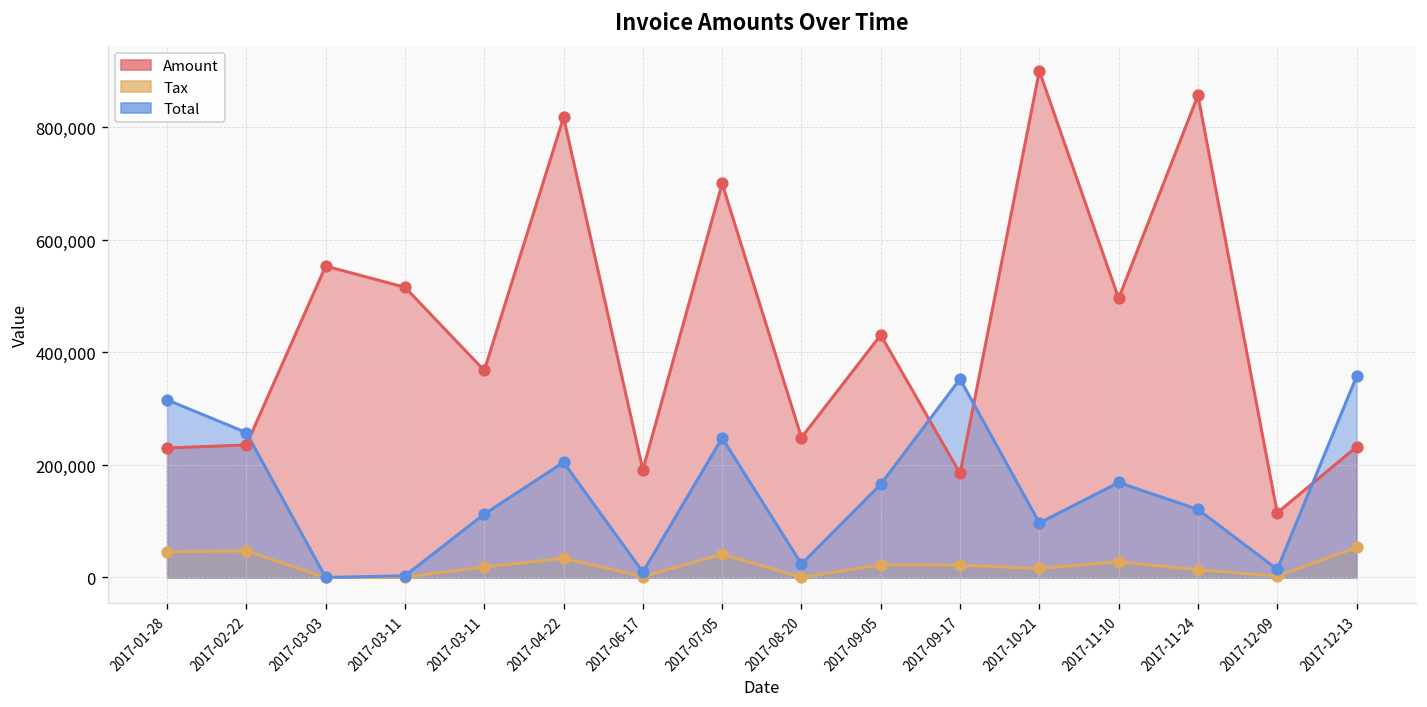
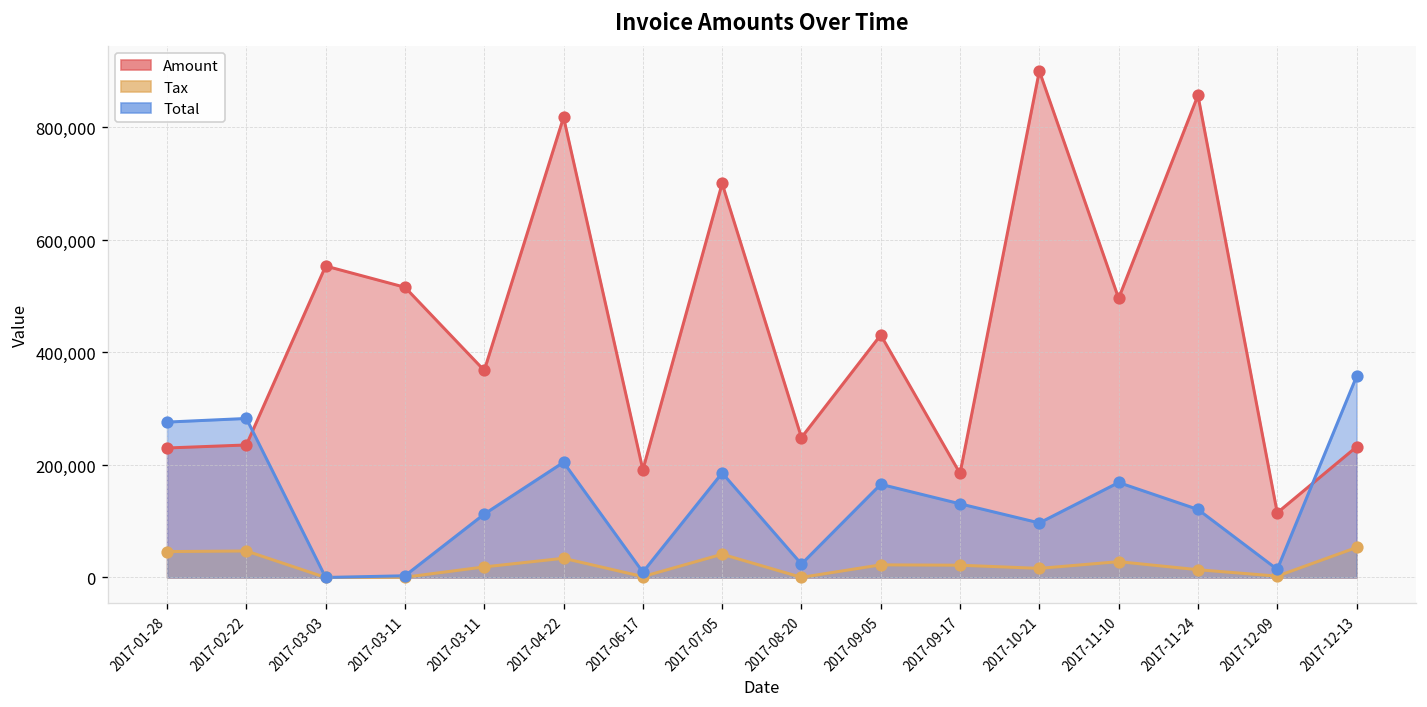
  {
    "Total": {
-     "2017-01-28": "320,000",
-     "2017-02-22": "260,000",
+     "2017-01-28": "280,000",
+     "2017-02-22": "280,000",
      "2017-04-22": "200,000",
      "2017-06-17": "10,000",
-     "2017-07-05": "250,000",
+     "2017-07-05": "190,000",
      "2017-08-20": "20,000",
      "2017-09-05": "170,000",
-     "2017-09-17": "350,000",
+     "2017-09-17": "130,000",
      "2017-10-21": "100,000",
      "2017-11-10": "170,000",
      "2017-11-24": "120,000",
      "2017-12-09": "10,000",
      "2017-12-13": "360,000"
    }
  }
